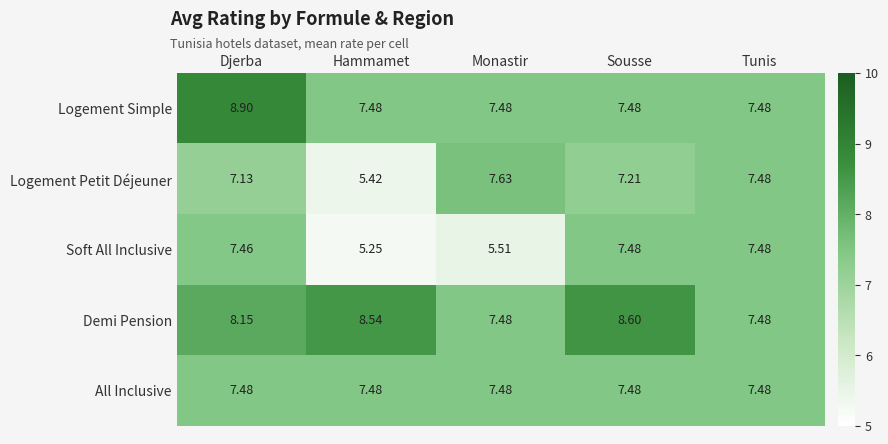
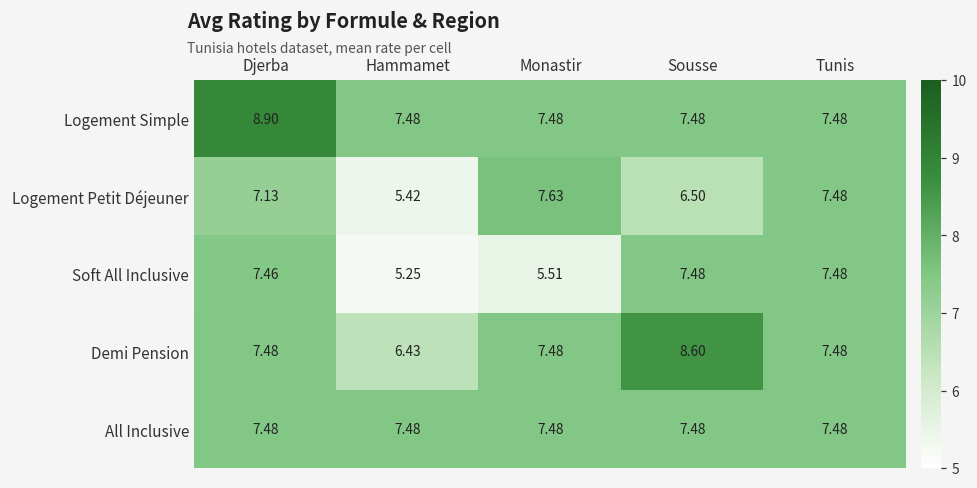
  {
    "Logement Simple": {
      "Djerba": 8.90,
      "Hammamet": 7.48,
      "Monastir": 7.48,
      "Sousse": 7.48,
      "Tunis": 7.48
    },
    "Logement Petit Déjeuner": {
      "Djerba": 7.13,
      "Hammamet": 5.42,
      "Monastir": 7.63,
-     "Sousse": 7.21,
+     "Sousse": 6.50,
      "Tunis": 7.48
    },
    "Soft All Inclusive": {
      "Djerba": 7.46,
      "Hammamet": 5.25,
      "Monastir": 5.51,
      "Sousse": 7.48,
      "Tunis": 7.48
    },
    "Demi Pension": {
-     "Djerba": 8.15,
-     "Hammamet": 8.54,
+     "Djerba": 7.48,
+     "Hammamet": 6.43,
      "Monastir": 7.48,
      "Sousse": 8.60,
      "Tunis": 7.48
    },
    "All Inclusive": {
      "Djerba": 7.48,
      "Hammamet": 7.48,
      "Monastir": 7.48,
      "Sousse": 7.48,
      "Tunis": 7.48
    }
  }
